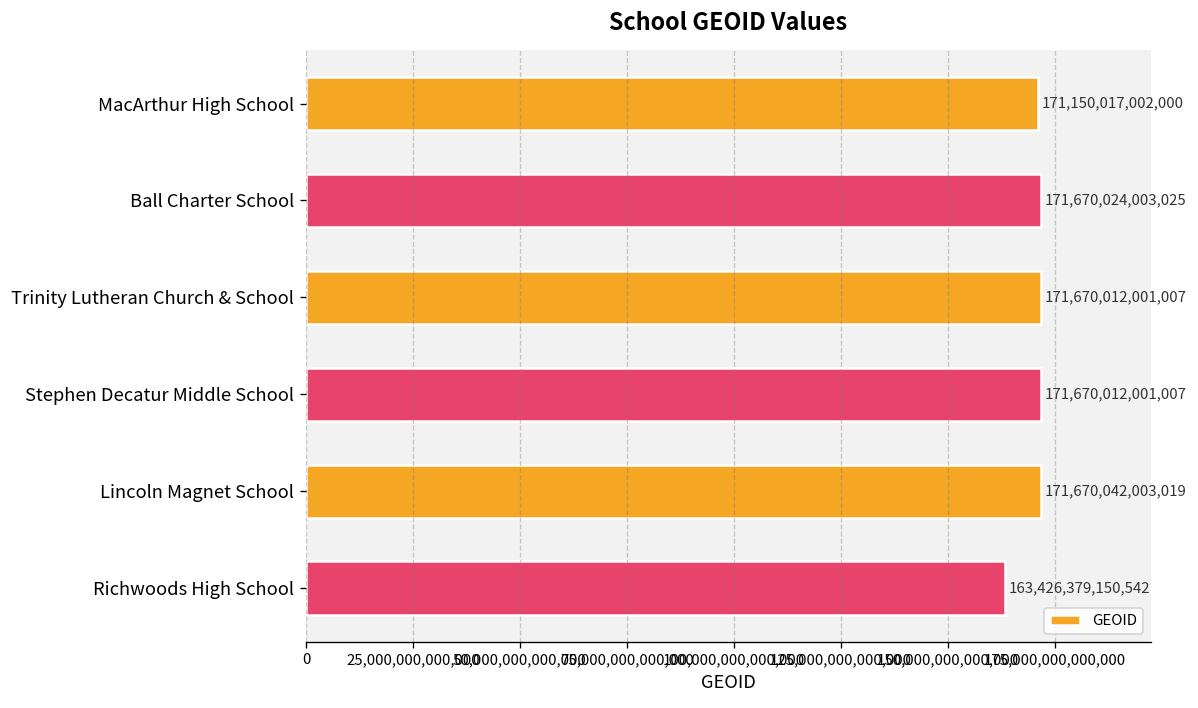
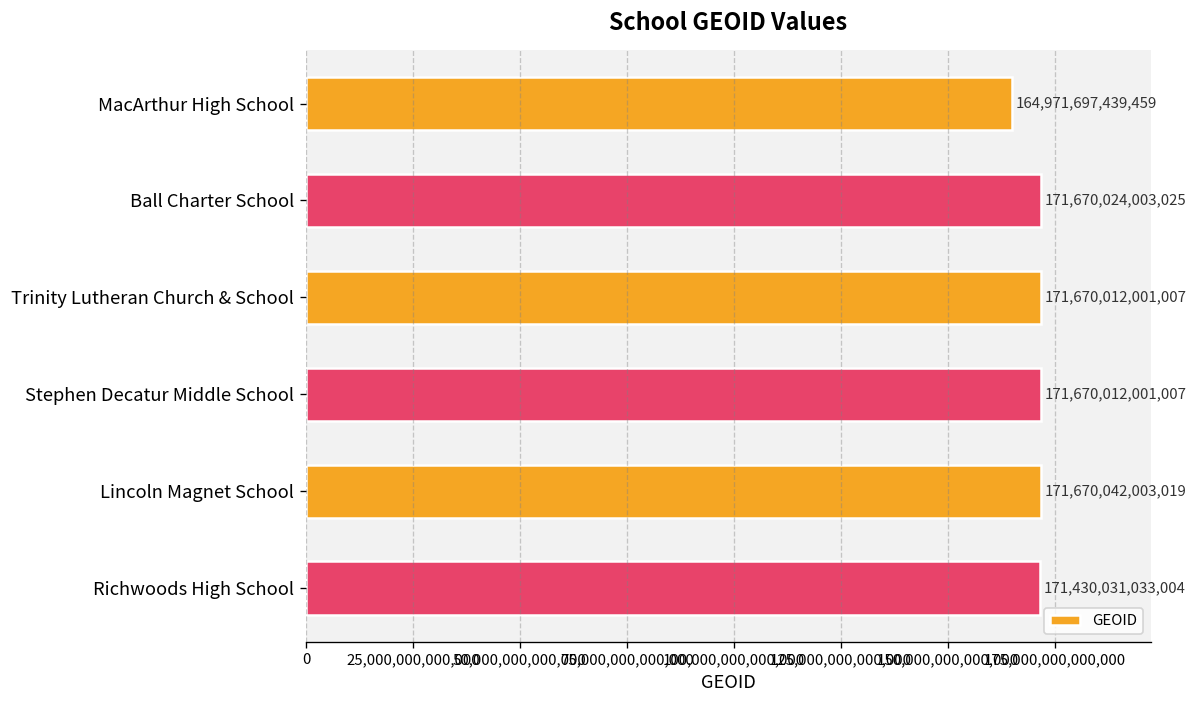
  {
-   "MacArthur High School": "171,150,017,002,000",
+   "MacArthur High School": "164,971,697,439,459",
    "Ball Charter School": "171,670,024,003,025",
    "Trinity Lutheran Church & School": "171,670,012,001,007",
    "Stephen Decatur Middle School": "171,670,012,001,007",
    "Lincoln Magnet School": "171,670,042,003,019",
-   "Richwoods High School": "163,426,379,150,542"
+   "Richwoods High School": "171,430,031,033,004"
  }
